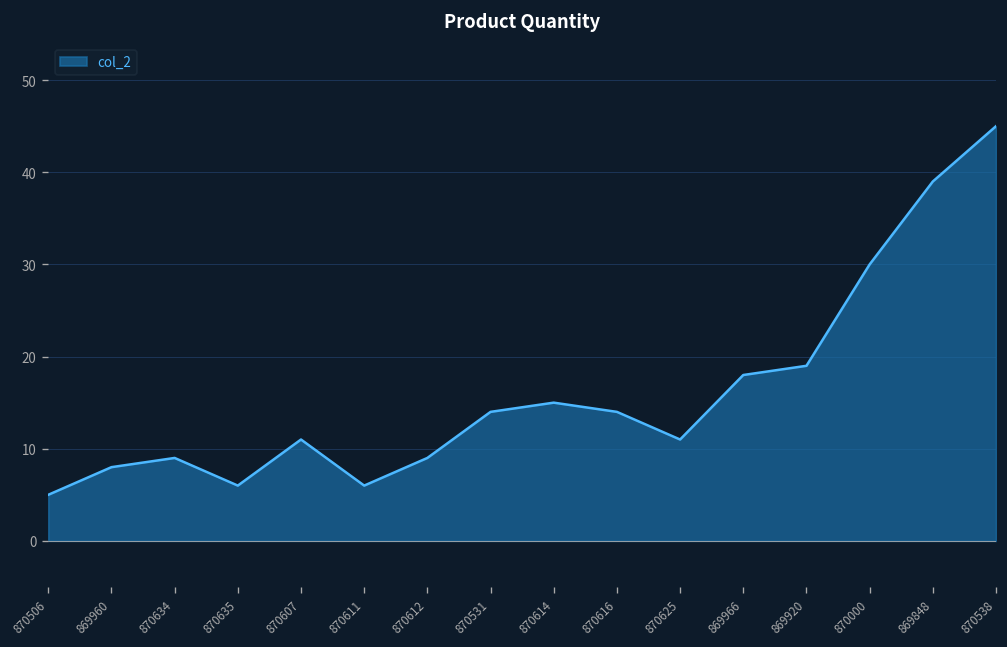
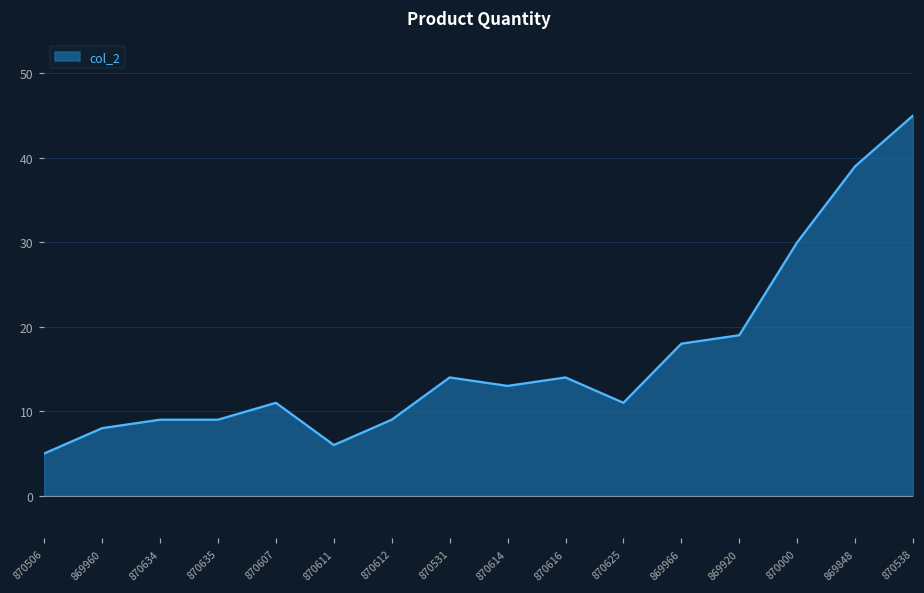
  {
    "870506": 5,
    "869960": 8,
    "870634": 9,
-   "870635": 6,
+   "870635": 9,
    "870607": 11,
    "870611": 6,
    "870612": 9,
    "870531": 14,
-   "870614": 15,
+   "870614": 13,
    "870616": 14,
    "870625": 11,
    "869966": 18,
    "869920": 19,
    "870000": 30,
    "869848": 39,
    "870538": 45
  }
